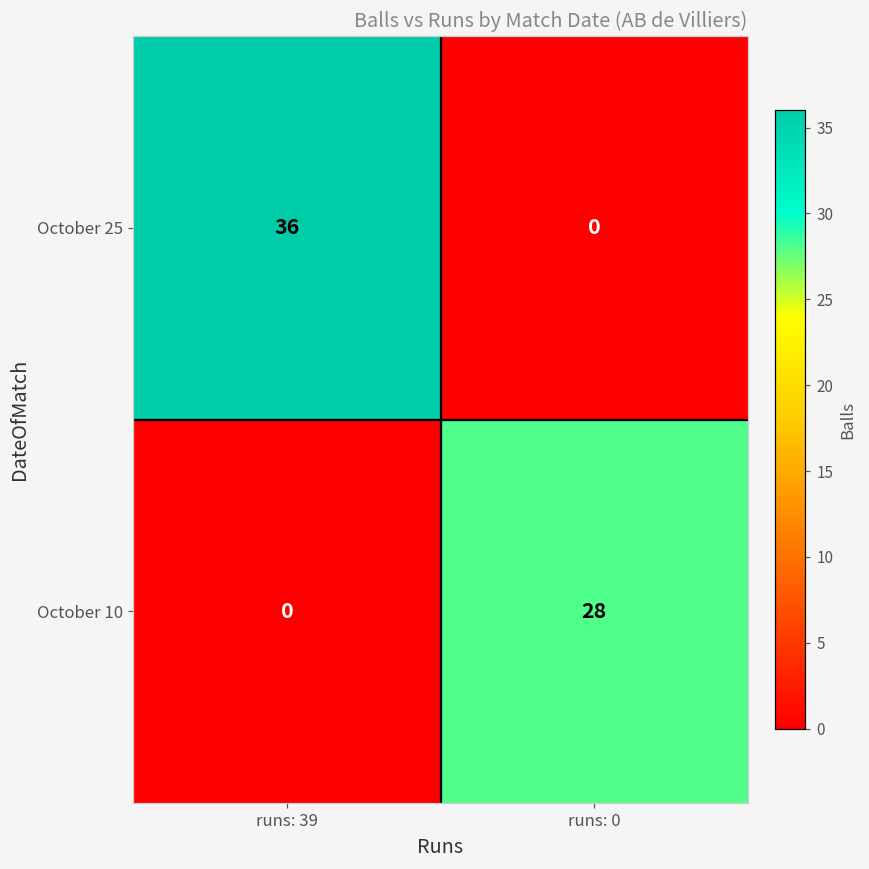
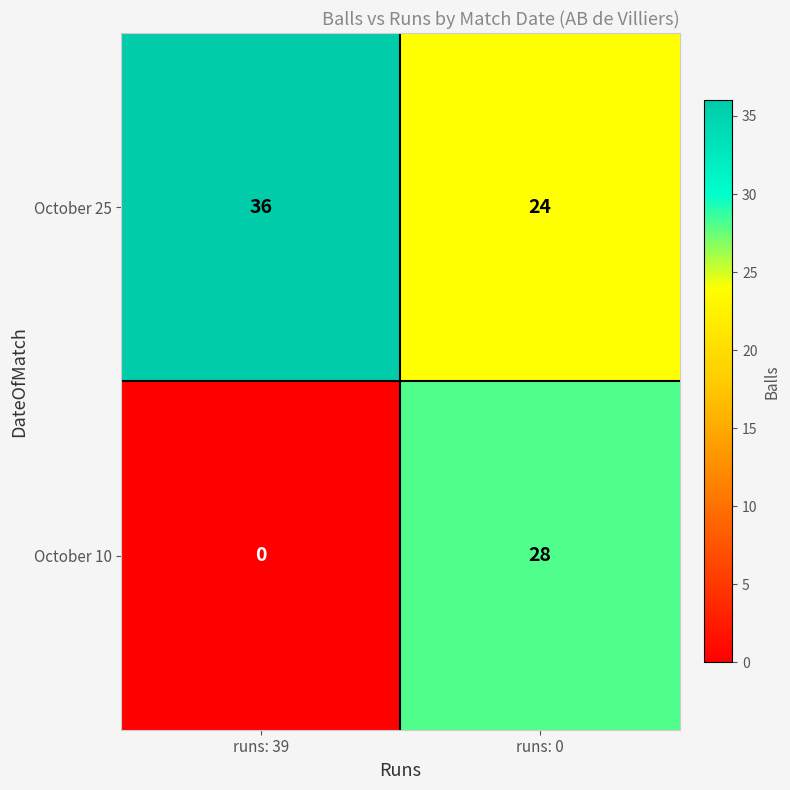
  {
    "October 25": {
      "runs: 39": 36,
-     "runs: 0": 0
+     "runs: 0": 24
    },
    "October 10": {
      "runs: 39": 0,
      "runs: 0": 28
    }
  }
